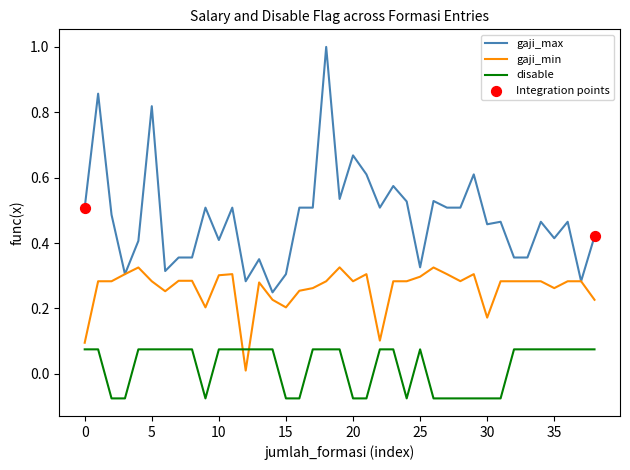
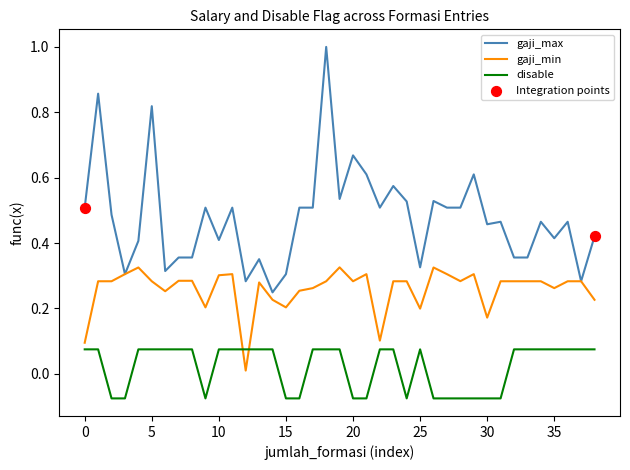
  {
    "gaji_max": {
      "5": 0.82,
      "10": 0.41,
      "15": 0.31,
      "20": 0.67,
      "25": 0.33,
      "30": 0.46,
      "35": 0.41
    },
    "gaji_min": {
      "0": 0.10,
      "5": 0.28,
      "10": 0.30,
      "15": 0.20,
      "20": 0.28,
-     "25": 0.30,
+     "25": 0.20,
      "30": 0.17,
      "35": 0.26
    },
    "disable": {
      "0": 0.08,
      "5": 0.08,
      "10": 0.08,
      "15": -0.08,
      "20": -0.08,
      "25": 0.08,
      "30": -0.08,
      "35": 0.08
    }
  }
